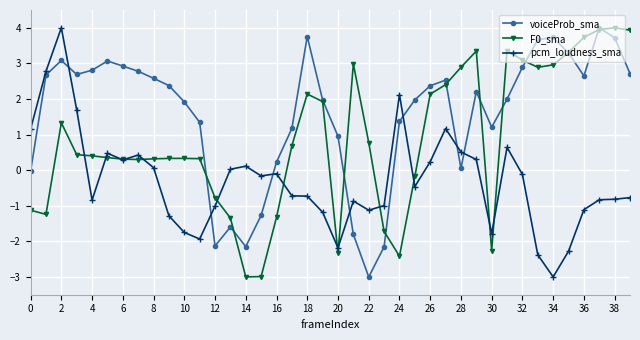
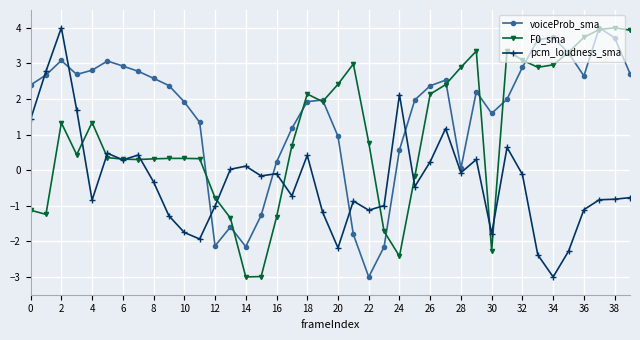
  {
    "voiceProb_sma": {
-     "0": 0.0,
+     "0": 2.4,
      "2": 3.1,
      "4": 2.8,
      "6": 2.9,
      "8": 2.6,
      "10": 1.9,
      "12": -2.1,
      "14": -2.1,
      "16": 0.2,
-     "18": 3.8,
+     "18": 1.9,
      "20": 1.0,
      "22": -3.0,
-     "24": 1.4,
+     "24": 0.6,
      "26": 2.4,
      "28": 0.0,
-     "30": 1.2,
+     "30": 1.6,
      "32": 2.9,
      "36": 2.6
    },
    "F0_sma": {
      "0": -1.1,
      "2": 1.3,
-     "4": 0.4,
+     "4": 1.3,
      "8": 0.3,
      "10": 0.3,
      "12": -0.8,
      "14": -3.0,
      "16": -1.3,
      "18": 2.1,
-     "20": -2.3,
+     "20": 2.4,
      "22": 0.8,
      "24": -2.4,
      "26": 2.1,
      "28": 2.9,
      "30": -2.3,
      "34": 3.0
    },
    "pcm_loudness_sma": {
-     "0": 1.2,
+     "0": 1.4,
      "2": 4.0,
      "4": -0.8,
-     "8": 0.1,
+     "8": -0.3,
      "10": -1.8,
      "12": -1.0,
      "14": 0.1,
      "16": -0.1,
-     "18": -0.7,
+     "18": 0.4,
      "20": -2.2,
      "22": -1.1,
      "24": 2.1,
      "26": 0.2,
-     "28": 0.5,
+     "28": -0.1,
      "30": -1.8,
      "32": -0.1,
      "34": -3.0,
      "36": -1.1,
      "38": -0.8
    }
  }
